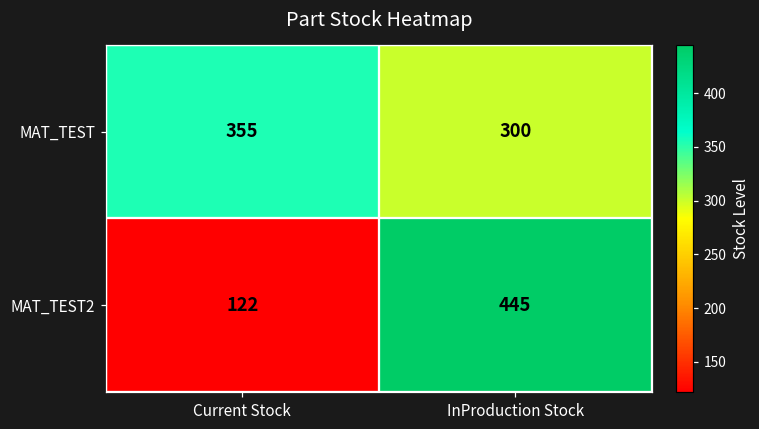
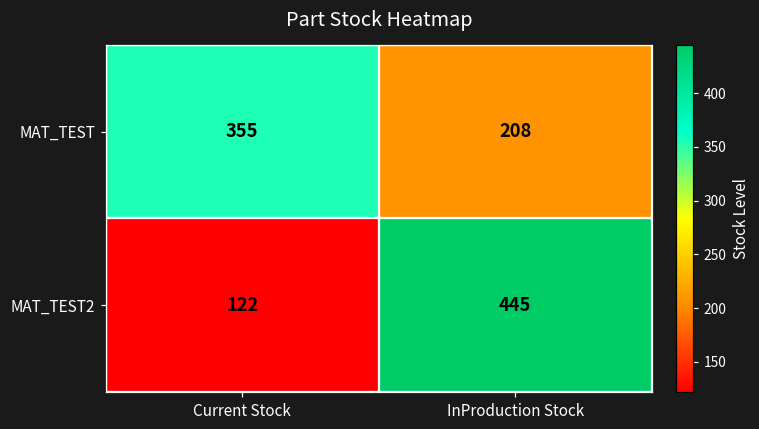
  {
    "MAT_TEST": {
      "Current Stock": 355,
-     "InProduction Stock": 300
+     "InProduction Stock": 208
    },
    "MAT_TEST2": {
      "Current Stock": 122,
      "InProduction Stock": 445
    }
  }
